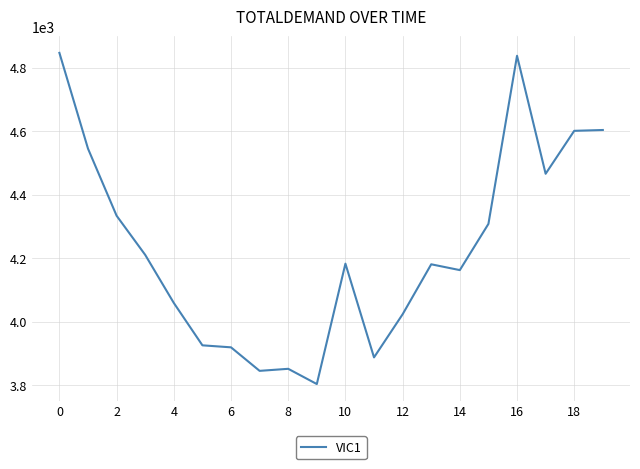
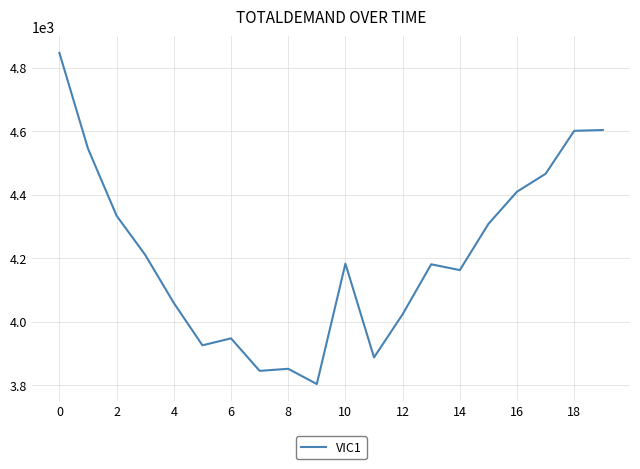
  {
    "0": 4850,
    "2": 4330,
    "4": 4060,
-   "6": 3920,
+   "6": 3950,
    "8": 3850,
    "10": 4180,
    "12": 4020,
    "14": 4160,
-   "16": 4840,
+   "16": 4410,
    "18": 4600
  }
